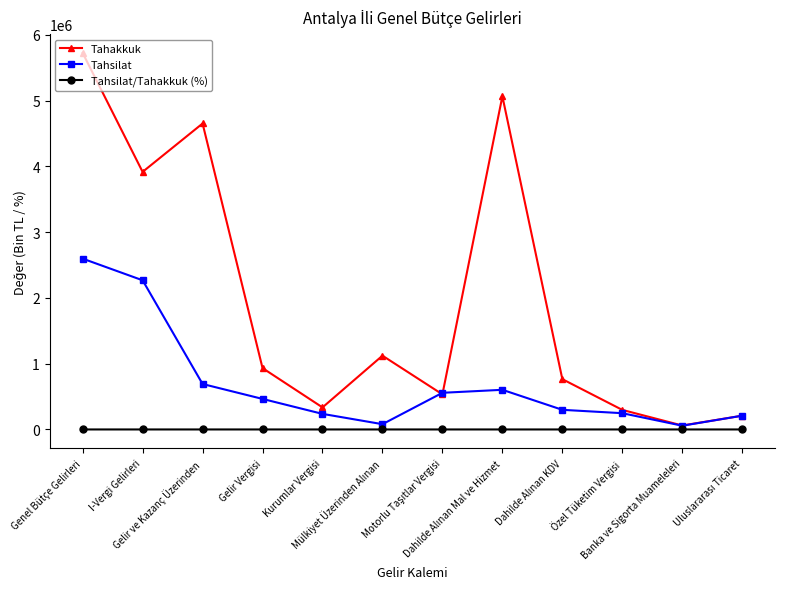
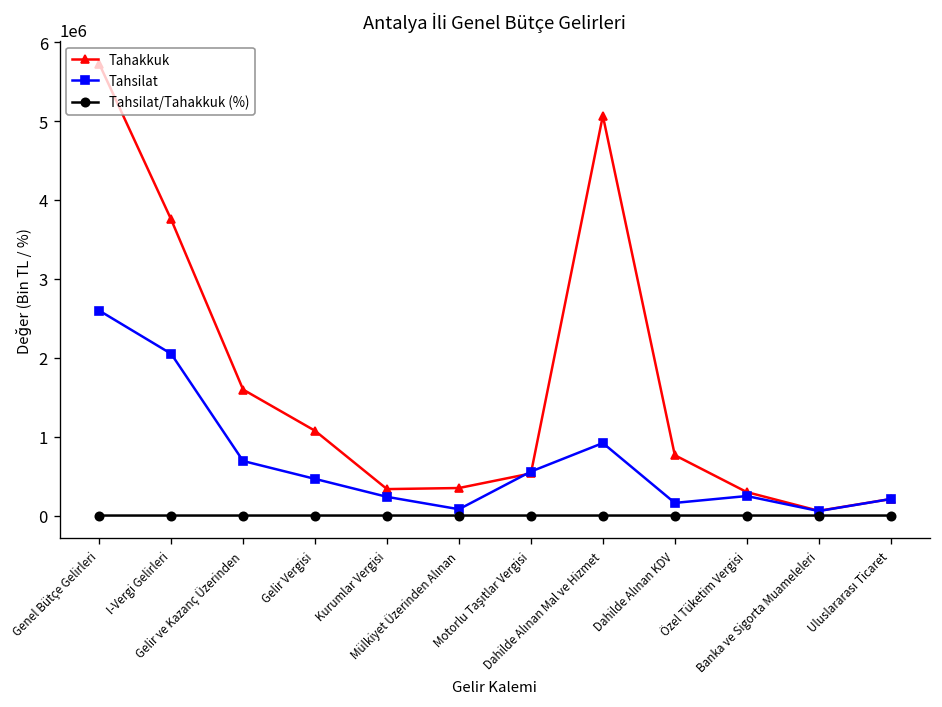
  {
    "Tahakkuk": {
-     "I-Vergi Gelirleri": 3900000,
-     "Gelir ve Kazanç Üzerinden": 4700000,
-     "Gelir Vergisi": 900000,
+     "I-Vergi Gelirleri": 3800000,
+     "Gelir ve Kazanç Üzerinden": 1600000,
+     "Gelir Vergisi": 1100000,
      "Kurumlar Vergisi": 300000,
-     "Mülkiyet Üzerinden Alınan": 1100000,
+     "Mülkiyet Üzerinden Alınan": 300000,
      "Dahilde Alınan Mal ve Hizmet": 5100000,
      "Dahilde Alınan KDV": 800000,
      "Özel Tüketim Vergisi": 300000
    },
    "Tahsilat": {
      "Genel Bütçe Gelirleri": 2600000,
-     "I-Vergi Gelirleri": 2300000,
+     "I-Vergi Gelirleri": 2100000,
      "Gelir ve Kazanç Üzerinden": 700000,
      "Gelir Vergisi": 500000,
      "Kurumlar Vergisi": 200000,
      "Mülkiyet Üzerinden Alınan": 100000,
-     "Dahilde Alınan Mal ve Hizmet": 600000,
-     "Dahilde Alınan KDV": 300000,
+     "Dahilde Alınan Mal ve Hizmet": 900000,
+     "Dahilde Alınan KDV": 200000,
      "Özel Tüketim Vergisi": 200000
    },
    "Tahsilat/Tahakkuk (%)": {
      "Genel Bütçe Gelirleri": 0,
      "I-Vergi Gelirleri": 0,
      "Gelir ve Kazanç Üzerinden": 0,
      "Gelir Vergisi": 0,
      "Kurumlar Vergisi": 0,
      "Mülkiyet Üzerinden Alınan": 0,
      "Motorlu Taşıtlar Vergisi": 0,
      "Dahilde Alınan Mal ve Hizmet": 0,
      "Dahilde Alınan KDV": 0,
      "Özel Tüketim Vergisi": 0,
      "Banka ve Sigorta Muameleleri": 0,
      "Uluslararası Ticaret": 0
    }
  }
